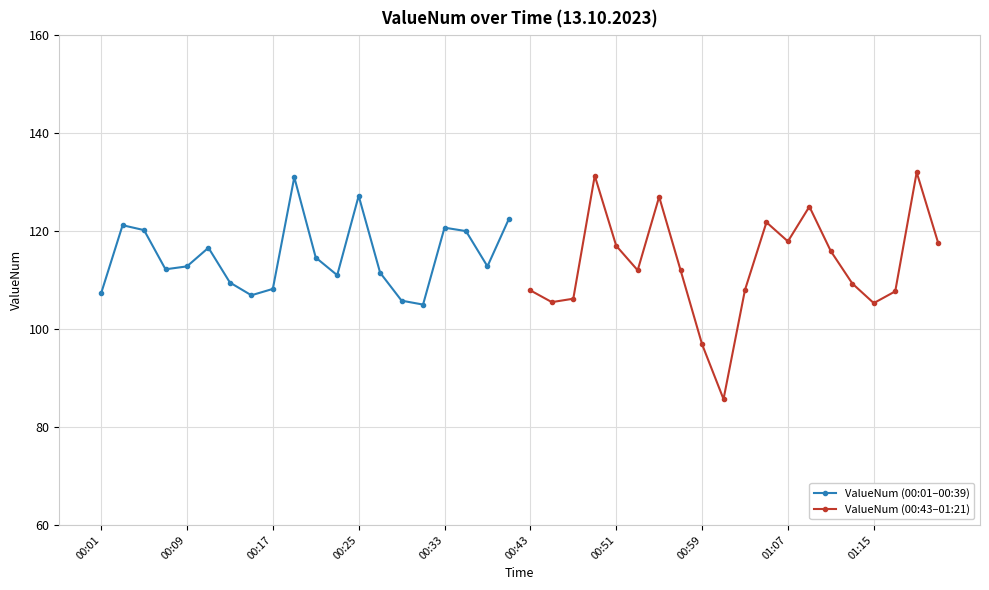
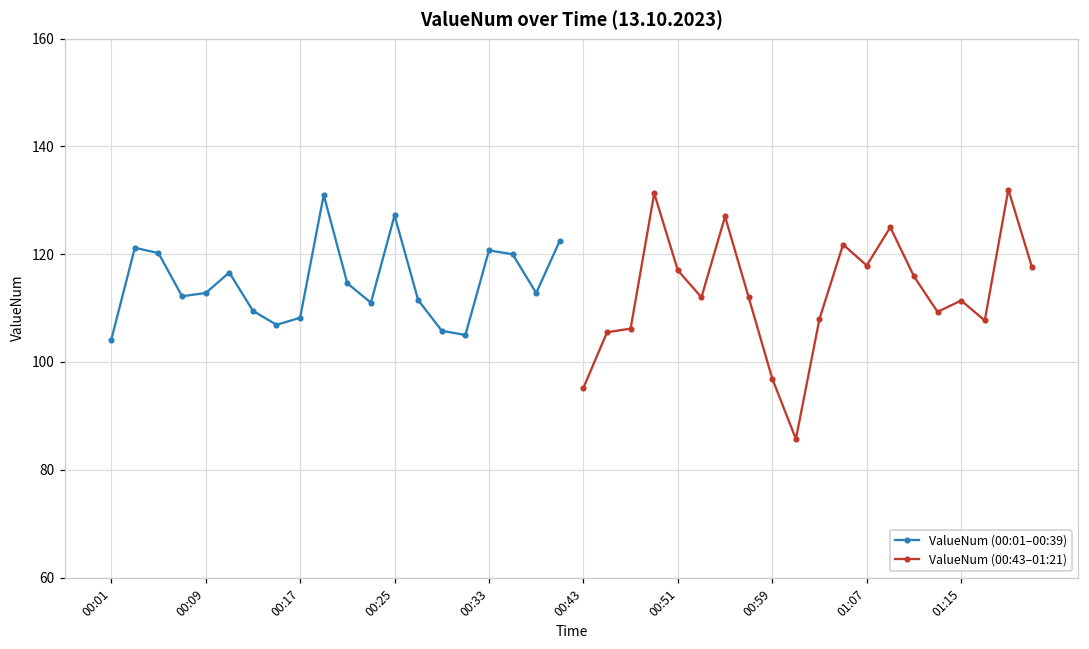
  {
    "ValueNum (00:01–00:39)": {
-     "00:01": 107,
+     "00:01": 104,
      "00:09": 113,
      "00:17": 108,
      "00:25": 127,
      "00:33": 121
    },
    "ValueNum (00:43–01:21)": {
-     "00:43": 108,
+     "00:43": 95,
      "00:51": 117,
      "00:59": 97,
      "01:07": 118,
-     "01:15": 105
+     "01:15": 111
    }
  }
